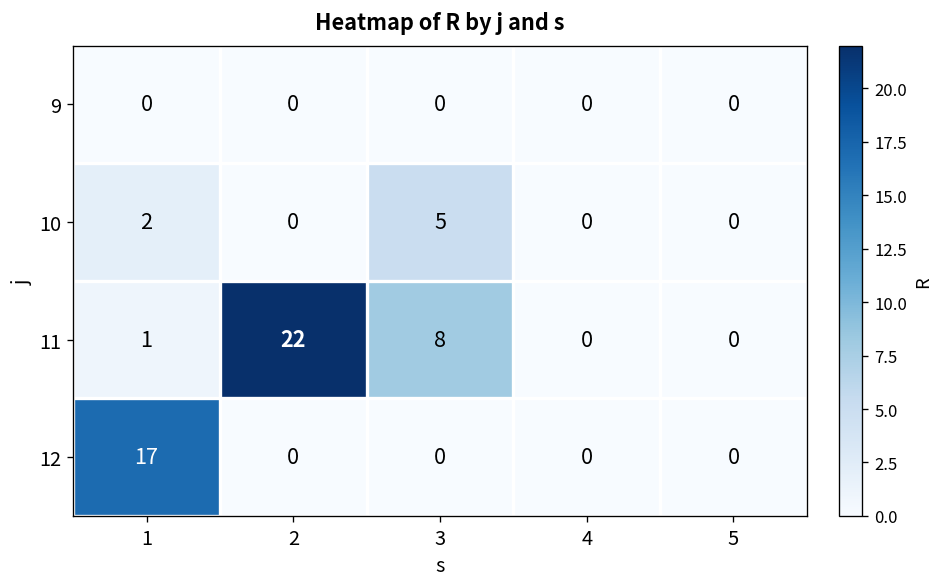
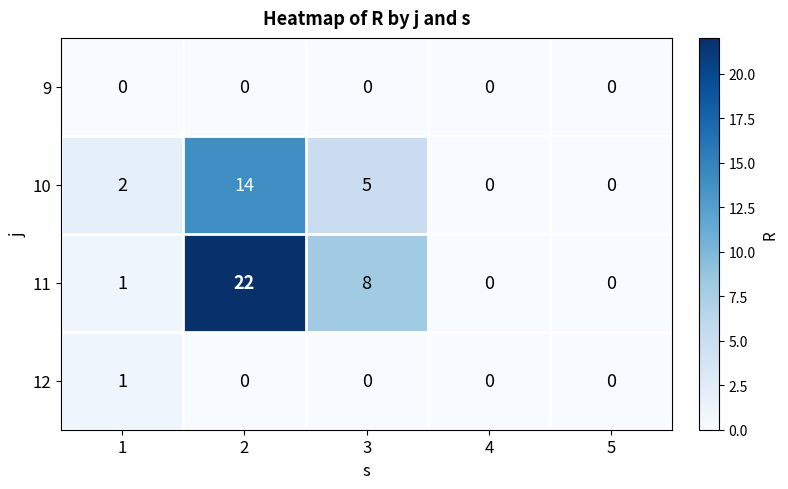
  {
    "9": {
      "1": 0,
      "2": 0,
      "3": 0,
      "4": 0,
      "5": 0
    },
    "10": {
      "1": 2,
-     "2": 0,
+     "2": 14,
      "3": 5,
      "4": 0,
      "5": 0
    },
    "11": {
      "1": 1,
      "2": 22,
      "3": 8,
      "4": 0,
      "5": 0
    },
    "12": {
-     "1": 17,
+     "1": 1,
      "2": 0,
      "3": 0,
      "4": 0,
      "5": 0
    }
  }
